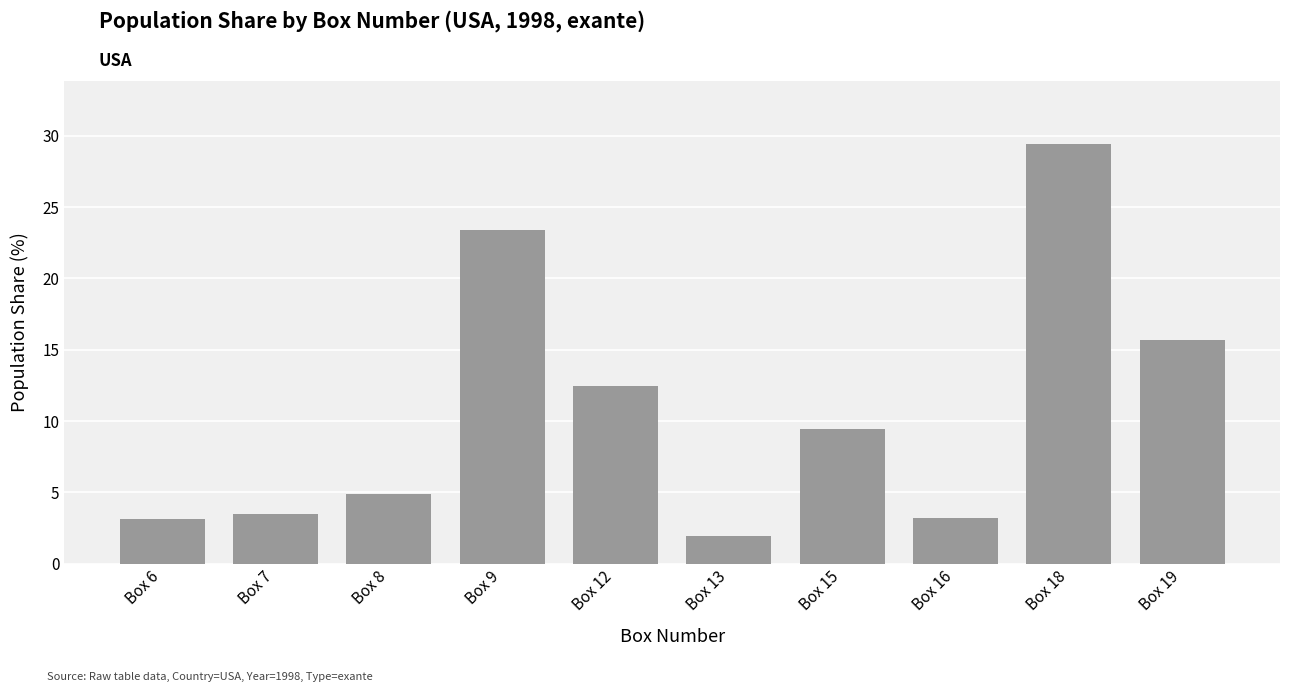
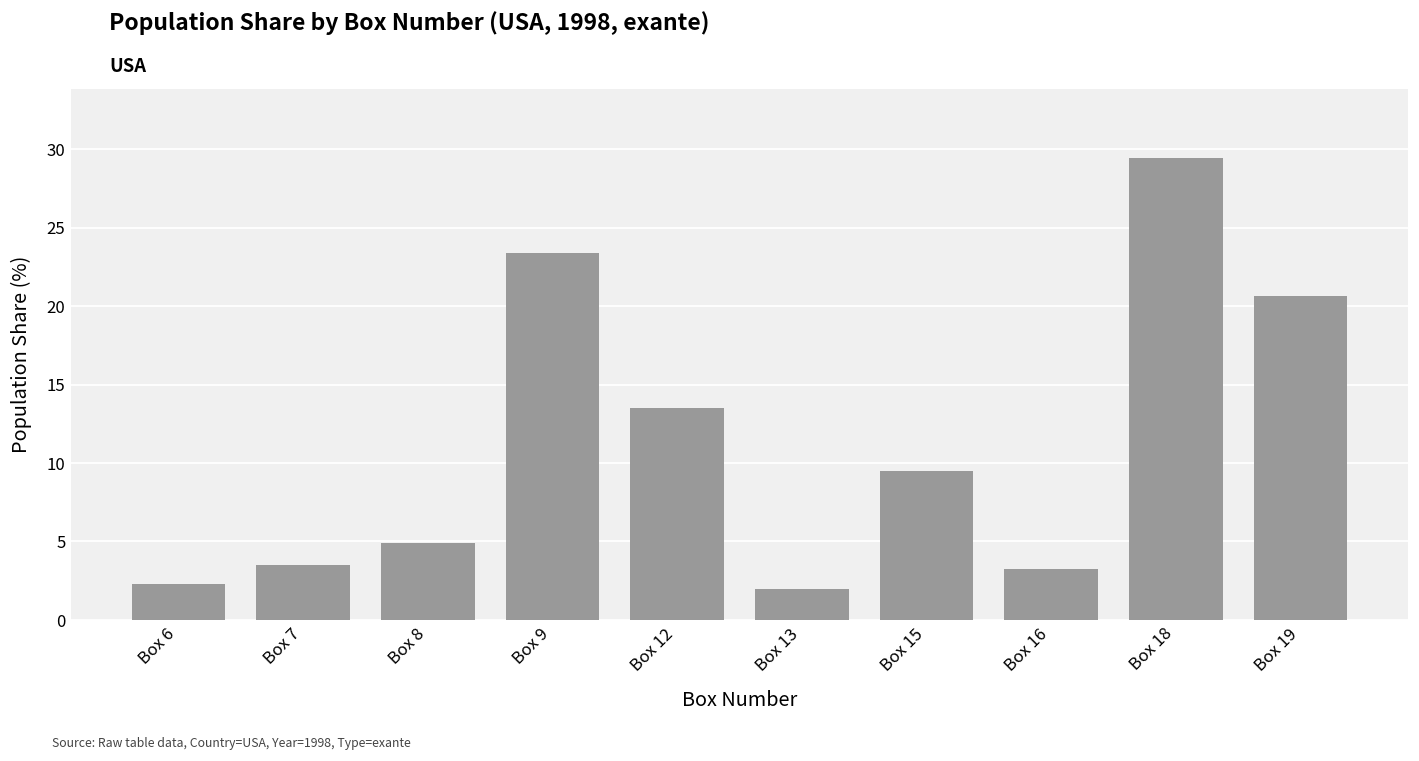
  {
-   "Box 6": 3.1,
+   "Box 6": 2.3,
    "Box 7": 3.5,
    "Box 8": 4.9,
    "Box 9": 23.4,
-   "Box 12": 12.5,
+   "Box 12": 13.5,
    "Box 13": 2.0,
    "Box 15": 9.5,
    "Box 16": 3.2,
    "Box 18": 29.4,
-   "Box 19": 15.7
+   "Box 19": 20.7
  }
